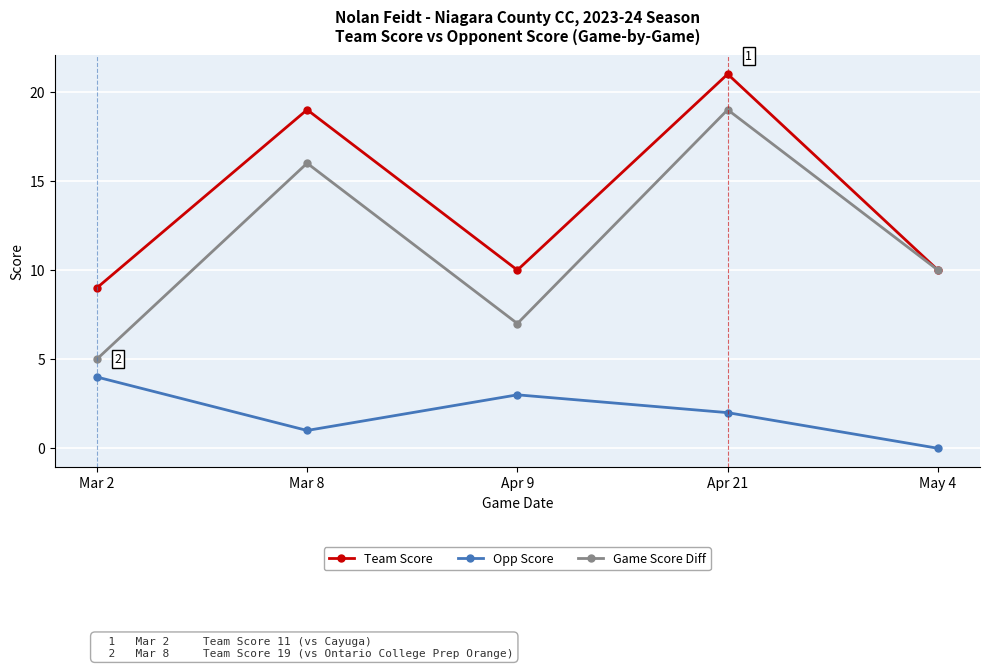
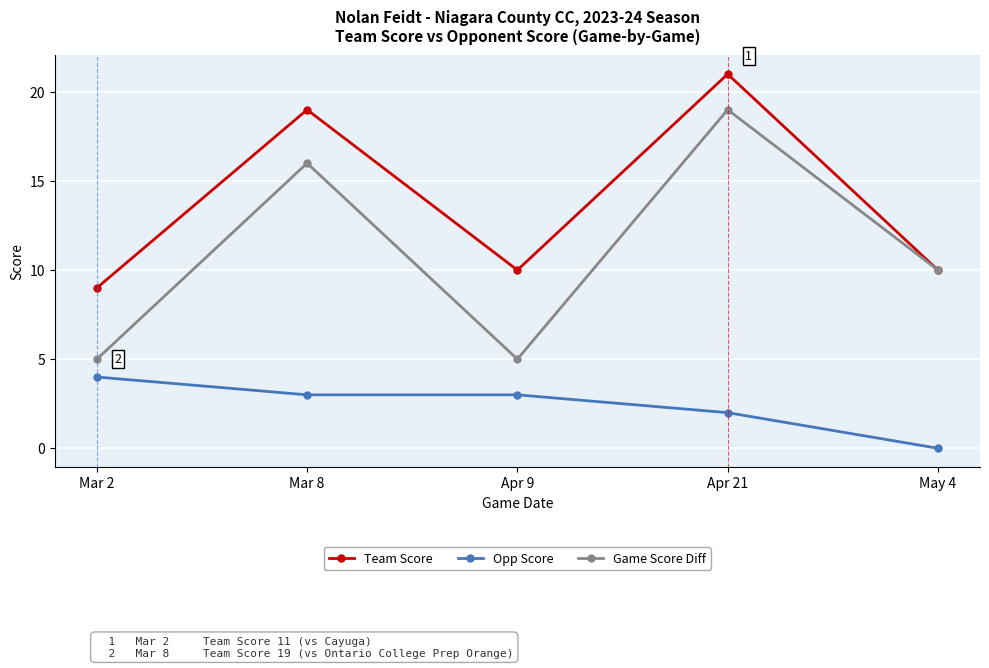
  {
    "Team Score": {
      "Mar 2": 9,
      "Mar 8": 19,
      "Apr 9": 10
    },
    "Opp Score": {
      "Mar 2": 4,
-     "Mar 8": 1,
+     "Mar 8": 3,
      "Apr 9": 3,
      "Apr 21": 2,
      "May 4": 0
    },
    "Game Score Diff": {
      "Mar 8": 16,
-     "Apr 9": 7,
+     "Apr 9": 5,
      "Apr 21": 19
    }
  }
